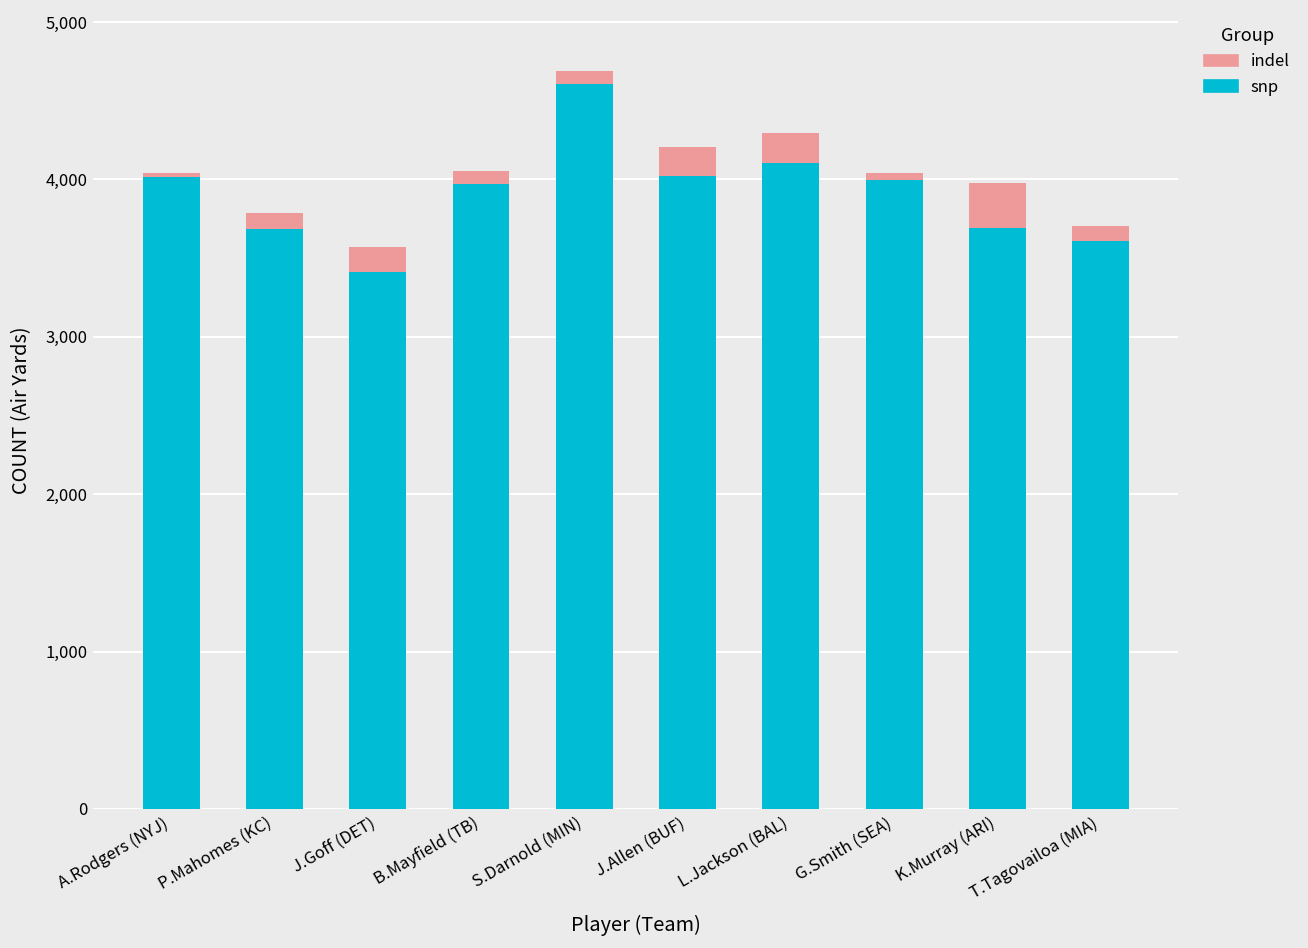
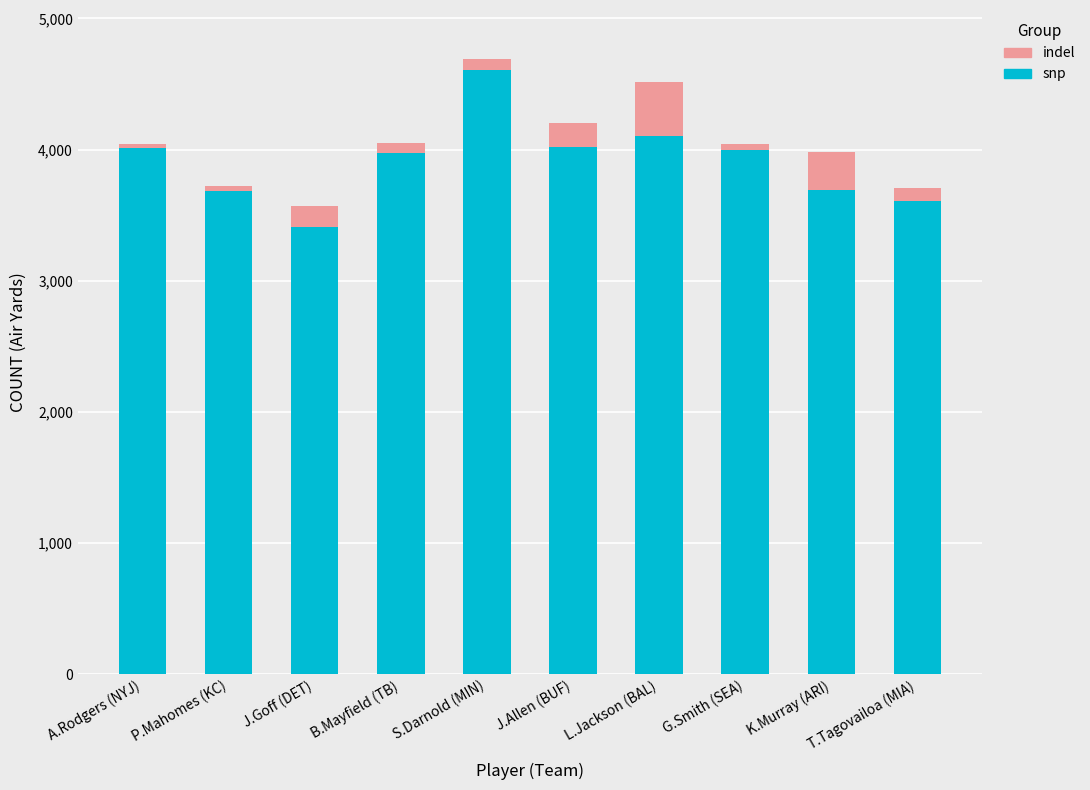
  {
    "snp": {
      "A.Rodgers (NYJ)": "4,010",
      "P.Mahomes (KC)": "3,680",
      "J.Goff (DET)": "3,410",
      "B.Mayfield (TB)": "3,970",
      "S.Darnold (MIN)": "4,610",
      "J.Allen (BUF)": "4,020",
      "L.Jackson (BAL)": "4,110",
      "G.Smith (SEA)": "4,000",
      "K.Murray (ARI)": "3,690",
      "T.Tagovailoa (MIA)": "3,610"
    },
    "indel": {
      "A.Rodgers (NYJ)": "30",
-     "P.Mahomes (KC)": "110",
+     "P.Mahomes (KC)": "40",
      "J.Goff (DET)": "160",
      "B.Mayfield (TB)": "80",
      "S.Darnold (MIN)": "80",
      "J.Allen (BUF)": "180",
-     "L.Jackson (BAL)": "190",
+     "L.Jackson (BAL)": "410",
      "G.Smith (SEA)": "40",
      "K.Murray (ARI)": "290",
      "T.Tagovailoa (MIA)": "100"
    }
  }
